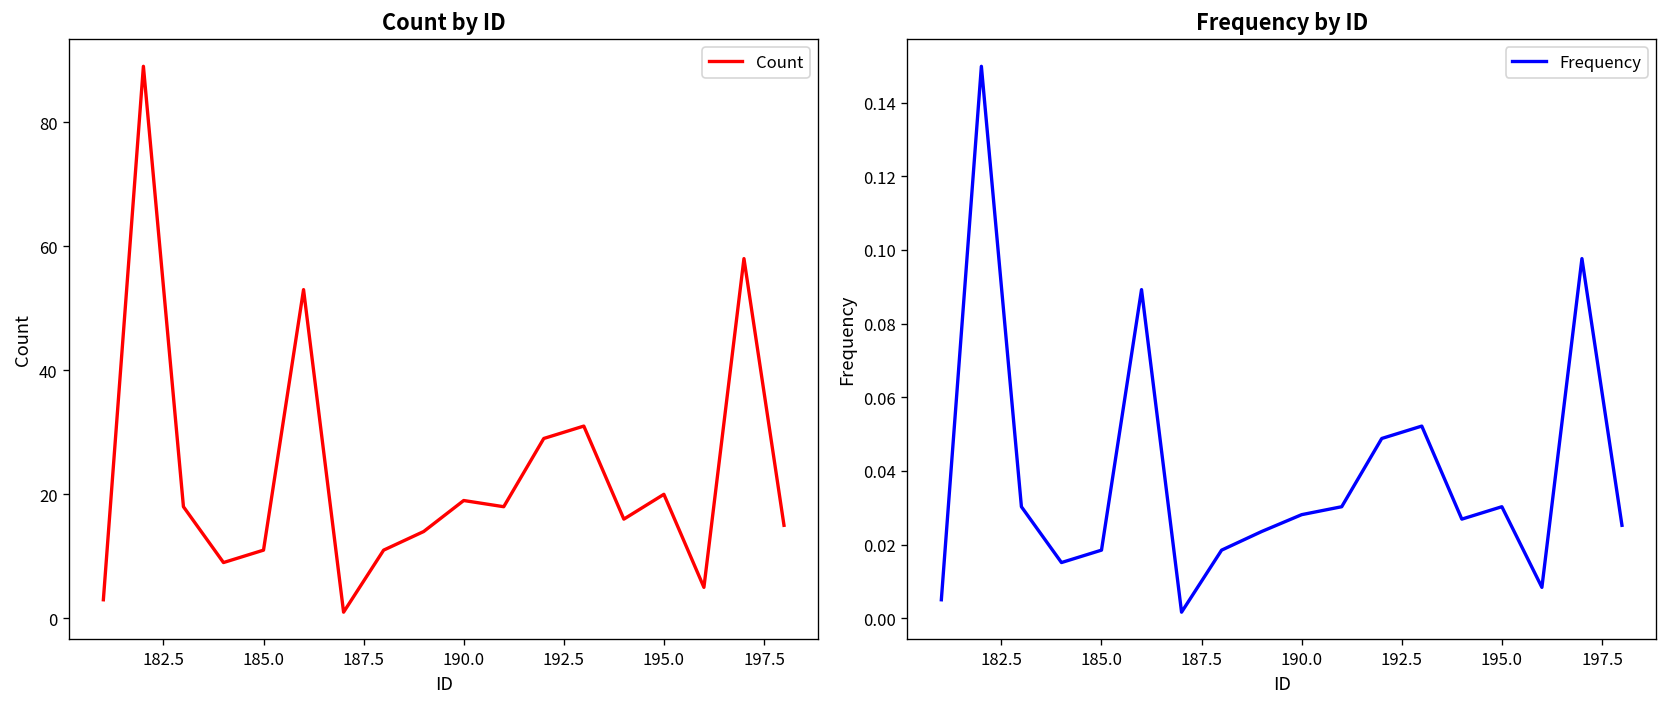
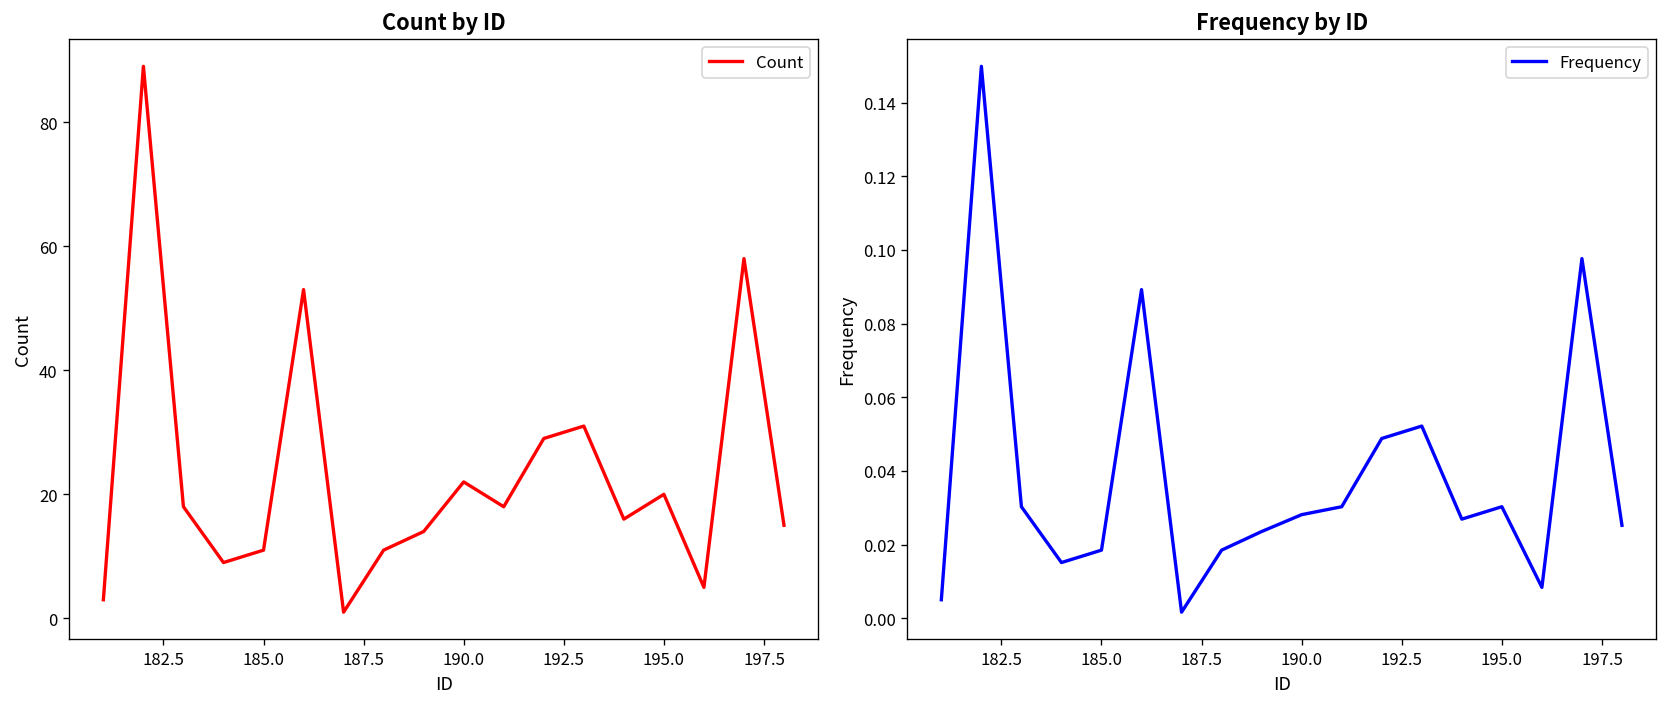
  {
    "Count by ID": {
      "185.0": 11,
-     "190.0": 19,
+     "190.0": 22,
      "195.0": 20
    },
    "Frequency by ID": {
      "185.0": 0.019,
      "190.0": 0.028,
      "195.0": 0.030
    }
  }
